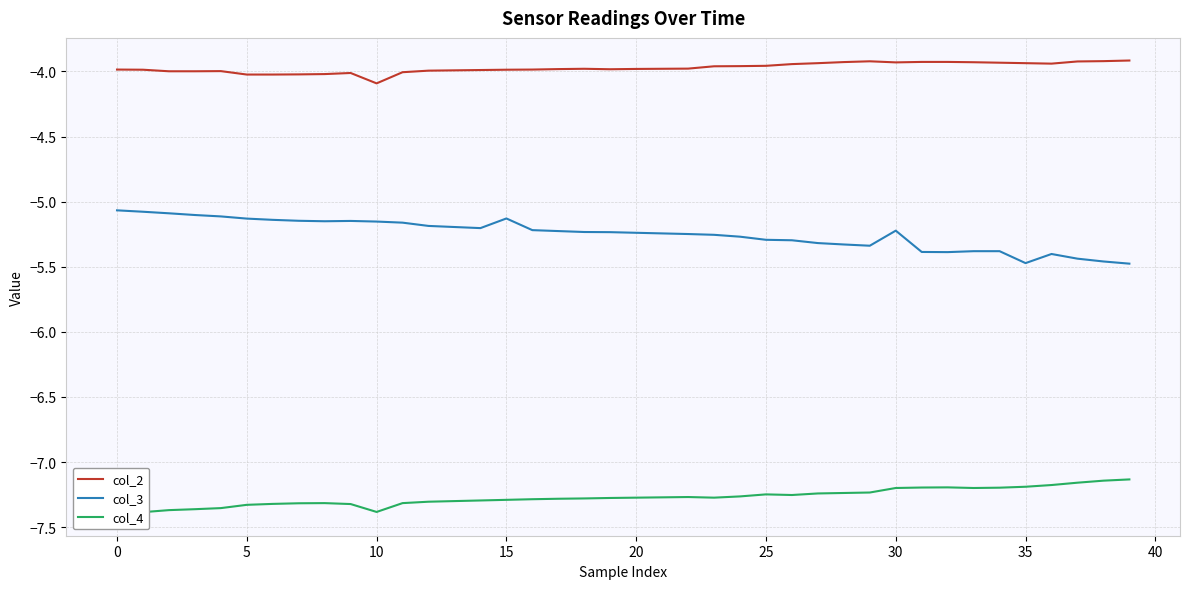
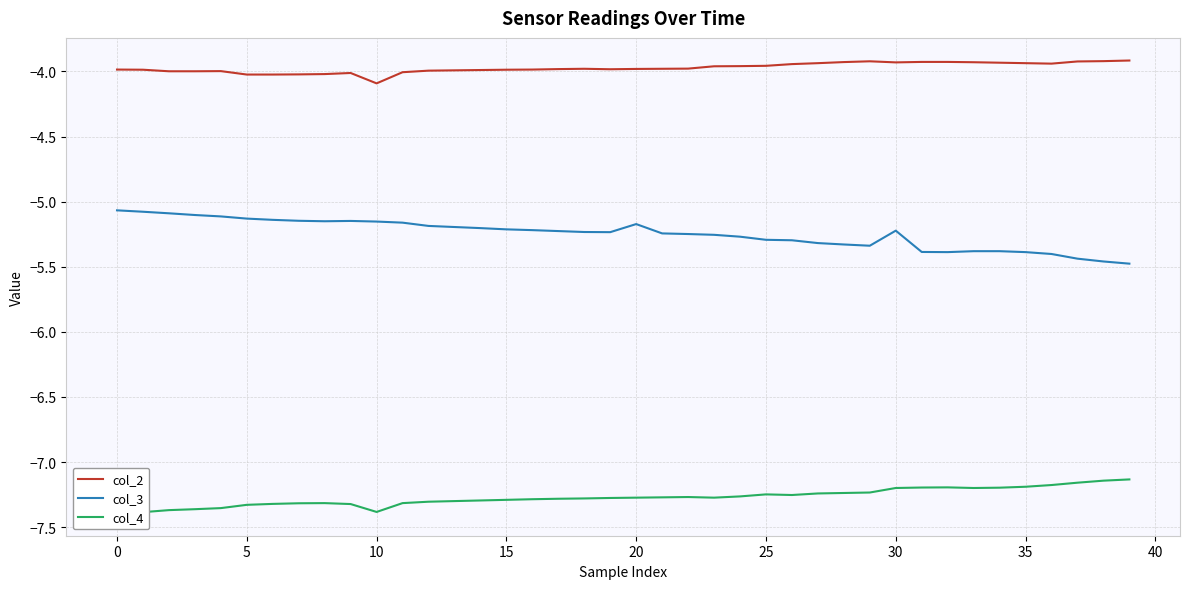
  {
    "col_2": {
      "0": -3.99,
      "5": -4.02,
      "10": -4.09,
      "15": -3.99,
      "20": -3.98,
      "25": -3.96,
      "30": -3.93,
      "35": -3.94
    },
    "col_3": {
      "0": -5.07,
      "5": -5.13,
      "10": -5.15,
-     "15": -5.13,
-     "20": -5.24,
+     "15": -5.21,
+     "20": -5.17,
      "25": -5.29,
      "30": -5.22,
-     "35": -5.47
+     "35": -5.39
    },
    "col_4": {
      "5": -7.33,
      "10": -7.38,
      "15": -7.29,
      "20": -7.27,
      "25": -7.25,
      "30": -7.20,
      "35": -7.19
    }
  }
